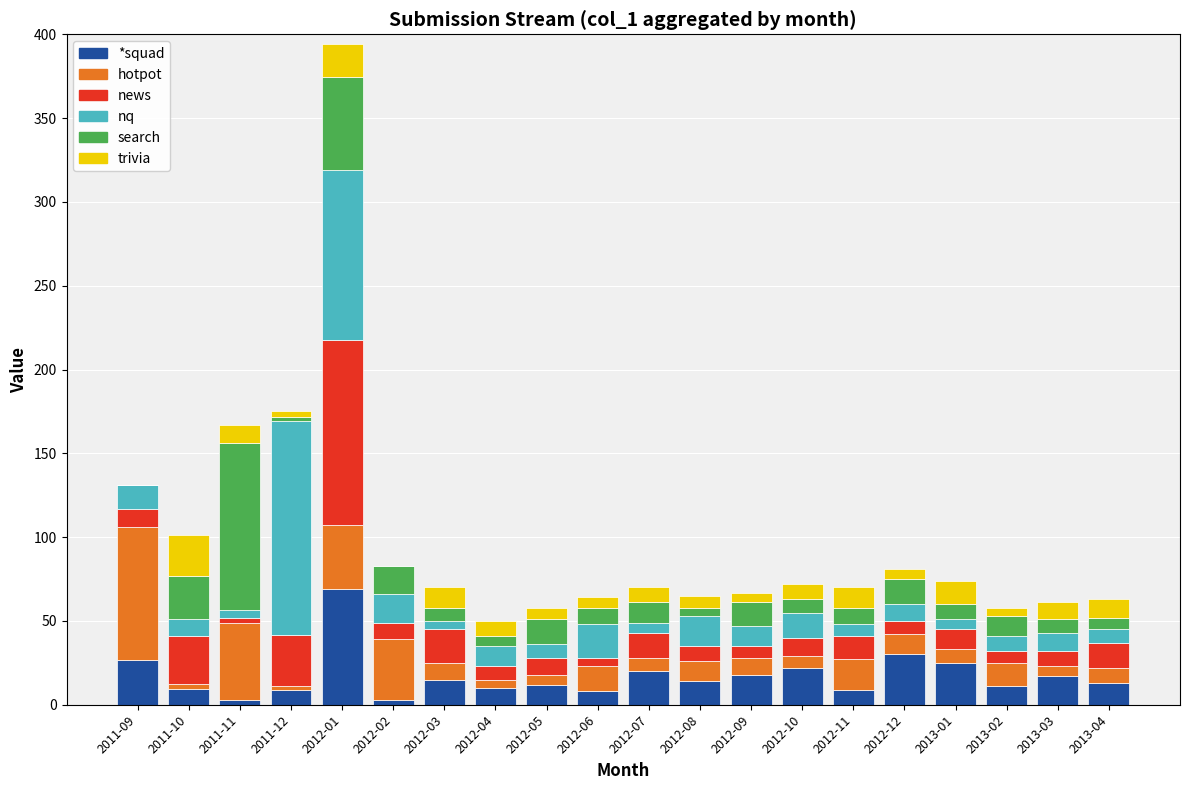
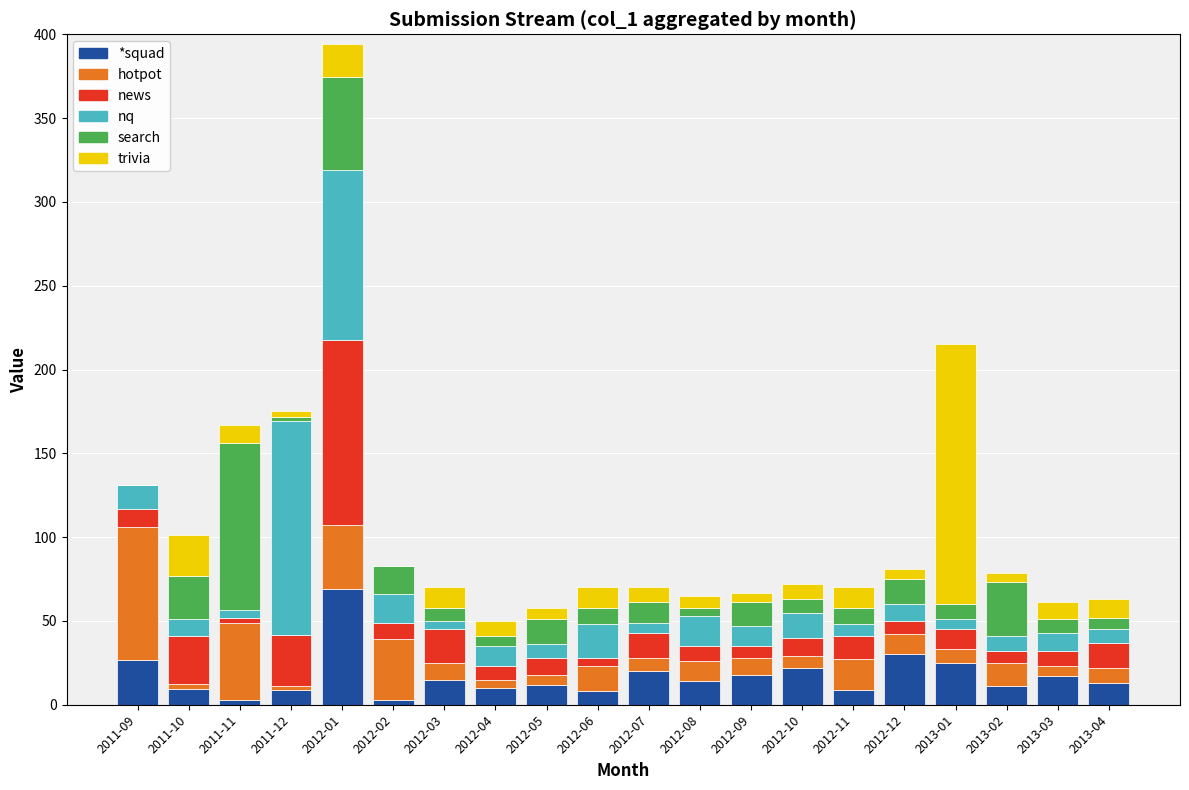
  {
    "*squad": {
      "2011-09": 27,
      "2011-10": 10,
      "2011-11": 3,
      "2011-12": 9,
      "2012-01": 69,
      "2012-02": 3,
      "2012-03": 15,
      "2012-04": 10,
      "2012-05": 12,
      "2012-06": 8,
      "2012-07": 20,
      "2012-08": 14,
      "2012-09": 18,
      "2012-10": 22,
      "2012-11": 9,
      "2012-12": 30,
      "2013-01": 25,
      "2013-02": 11,
      "2013-03": 17,
      "2013-04": 13
    },
    "hotpot": {
      "2011-09": 80,
      "2011-10": 3,
      "2011-11": 46,
      "2011-12": 3,
      "2012-01": 38,
      "2012-02": 36,
      "2012-03": 10,
      "2012-04": 5,
      "2012-05": 6,
      "2012-06": 15,
      "2012-07": 8,
      "2012-08": 12,
      "2012-09": 10,
      "2012-10": 7,
      "2012-11": 18,
      "2012-12": 12,
      "2013-01": 8,
      "2013-02": 14,
      "2013-03": 6,
      "2013-04": 9
    },
    "news": {
      "2011-09": 10,
      "2011-10": 29,
      "2011-11": 3,
      "2011-12": 30,
      "2012-01": 110,
      "2012-02": 10,
      "2012-03": 20,
      "2012-04": 8,
      "2012-05": 10,
      "2012-06": 5,
      "2012-07": 15,
      "2012-08": 9,
      "2012-09": 7,
      "2012-10": 11,
      "2012-11": 14,
      "2012-12": 8,
      "2013-01": 12,
      "2013-02": 7,
      "2013-03": 9,
      "2013-04": 15
    },
    "nq": {
      "2011-09": 14,
      "2011-10": 10,
      "2011-11": 4,
      "2011-12": 128,
      "2012-01": 102,
      "2012-02": 17,
      "2012-03": 5,
      "2012-04": 12,
      "2012-05": 8,
      "2012-06": 20,
      "2012-07": 6,
      "2012-08": 18,
      "2012-09": 12,
      "2012-10": 15,
      "2012-11": 7,
      "2012-12": 10,
      "2013-01": 6,
      "2013-02": 9,
      "2013-03": 11,
      "2013-04": 8
    },
    "search": {
      "2011-09": 0,
      "2011-10": 25,
      "2011-11": 100,
      "2011-12": 3,
      "2012-01": 56,
      "2012-02": 17,
      "2012-03": 8,
      "2012-04": 6,
      "2012-05": 15,
      "2012-06": 10,
      "2012-07": 12,
      "2012-08": 5,
      "2012-09": 15,
      "2012-10": 8,
      "2012-11": 10,
      "2012-12": 15,
      "2013-01": 9,
-     "2013-02": 12,
+     "2013-02": 32,
      "2013-03": 8,
      "2013-04": 7
    },
    "trivia": {
      "2011-09": 0,
      "2011-10": 25,
      "2011-11": 10,
      "2011-12": 3,
      "2012-01": 20,
      "2012-02": 0,
      "2012-03": 12,
      "2012-04": 9,
      "2012-05": 7,
-     "2012-06": 6,
+     "2012-06": 12,
      "2012-07": 9,
      "2012-08": 7,
      "2012-09": 5,
      "2012-10": 9,
      "2012-11": 12,
      "2012-12": 6,
-     "2013-01": 14,
+     "2013-01": 155,
      "2013-02": 5,
      "2013-03": 10,
      "2013-04": 11
    }
  }
